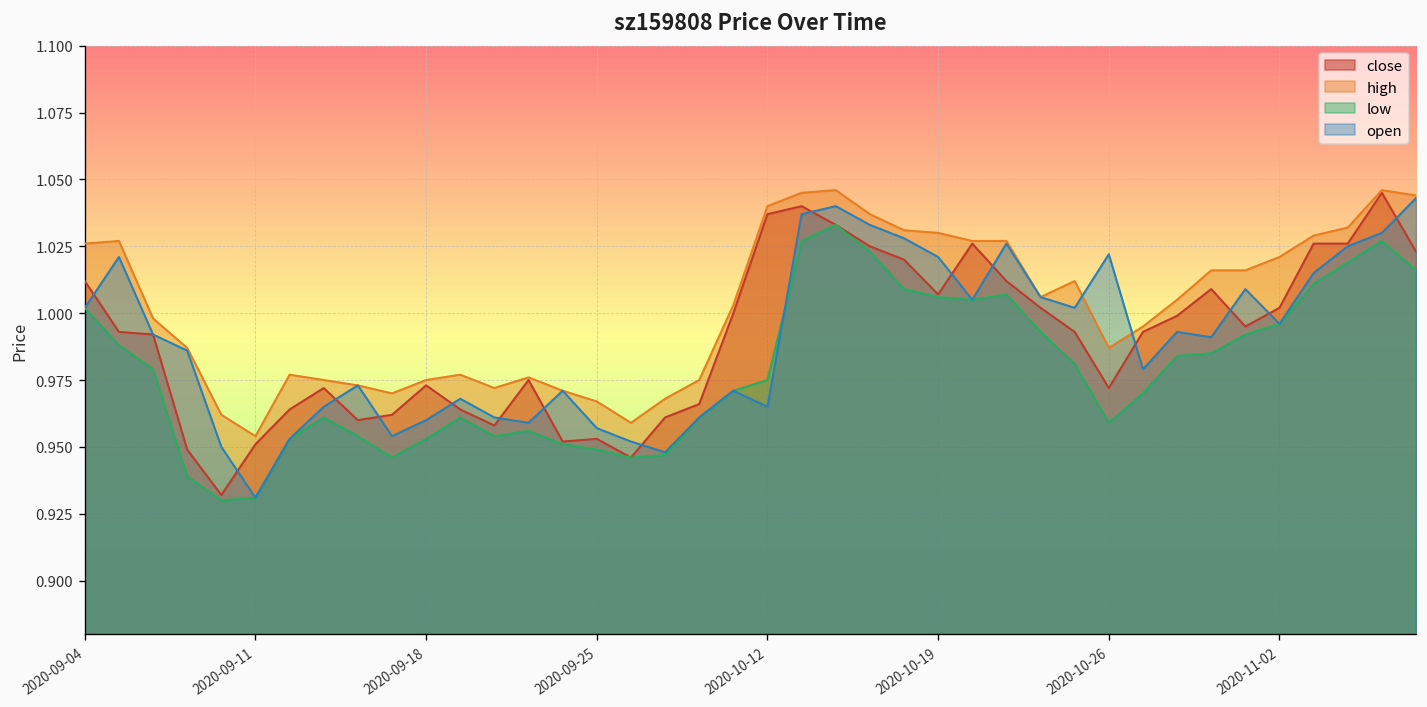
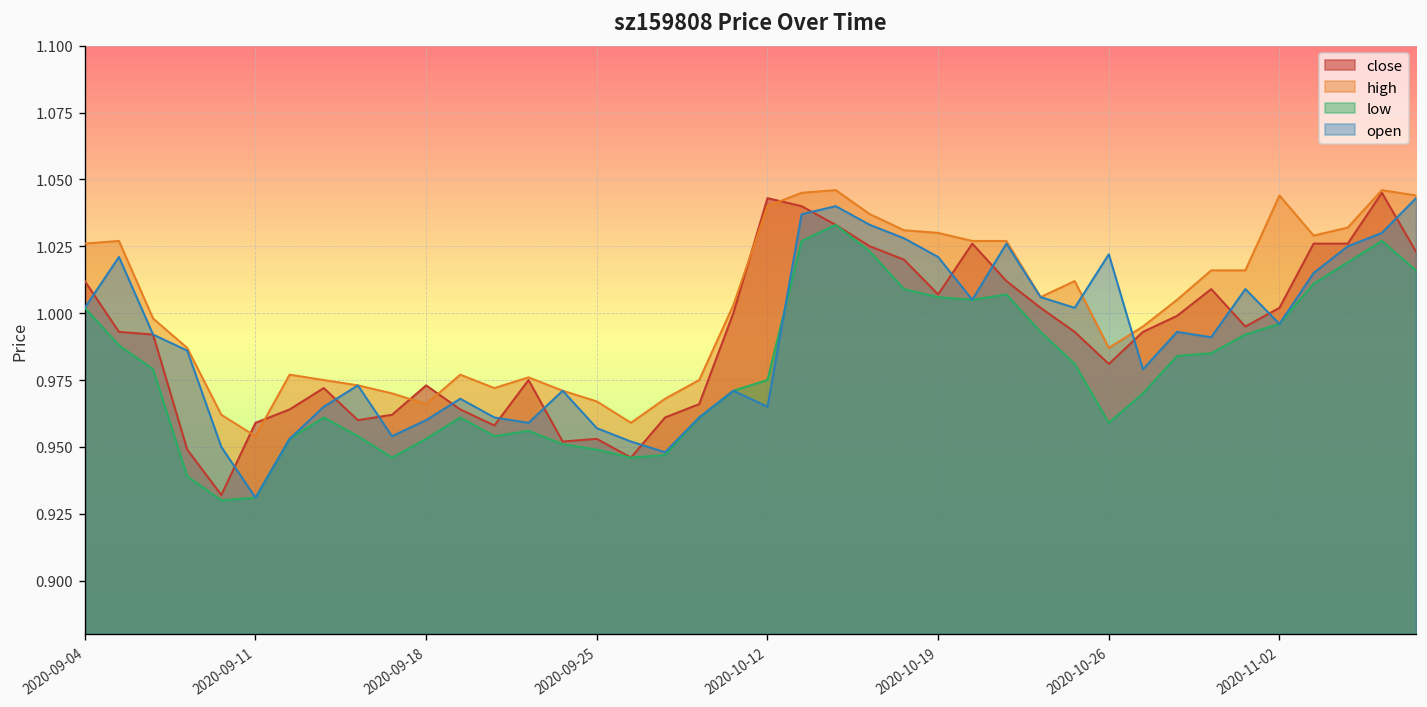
  {
    "close": {
      "2020-09-04": 1.012,
-     "2020-09-11": 0.951,
+     "2020-09-11": 0.959,
      "2020-09-18": 0.973,
      "2020-09-25": 0.953,
-     "2020-10-12": 1.037,
-     "2020-10-26": 0.972,
+     "2020-10-12": 1.043,
+     "2020-10-26": 0.981,
      "2020-11-02": 1.002
    },
    "high": {
      "2020-09-04": 1.026,
      "2020-09-11": 0.954,
-     "2020-09-18": 0.975,
+     "2020-09-18": 0.966,
      "2020-09-25": 0.967,
      "2020-10-12": 1.040,
      "2020-10-19": 1.030,
      "2020-10-26": 0.987,
-     "2020-11-02": 1.021
+     "2020-11-02": 1.044
    },
    "low": {
      "2020-09-18": 0.953,
      "2020-09-25": 0.949,
      "2020-10-12": 0.975,
      "2020-10-26": 0.959
    },
    "open": {
      "2020-09-18": 0.960,
      "2020-09-25": 0.957,
      "2020-10-12": 0.965,
      "2020-10-19": 1.021,
      "2020-10-26": 1.022
    }
  }
